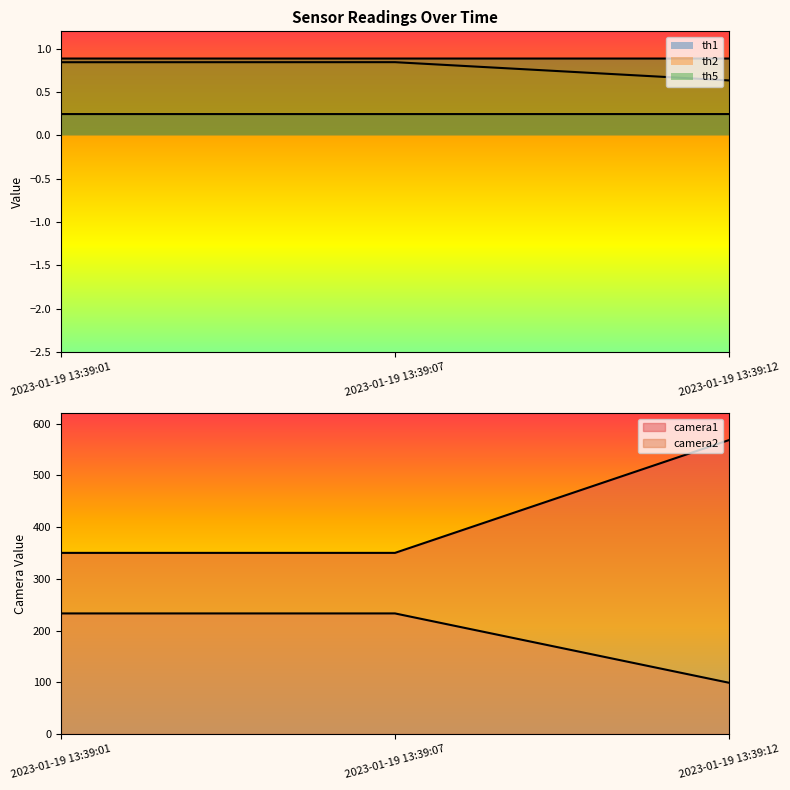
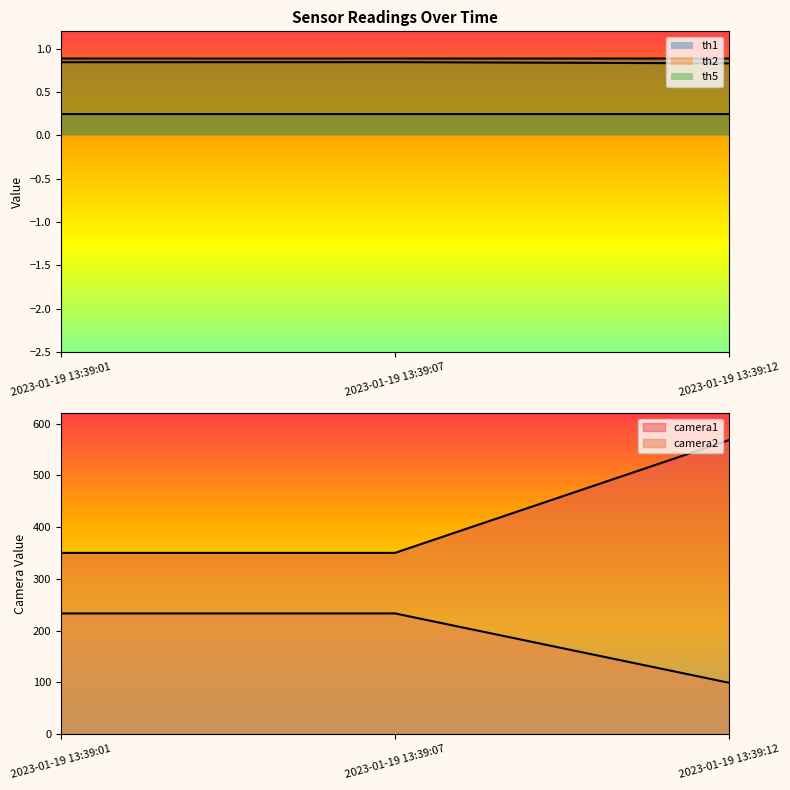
  {
    "Sensor Readings Over Time": {
      "th1": {
        "2023-01-19 13:39:01": 0.2,
        "2023-01-19 13:39:07": 0.2,
        "2023-01-19 13:39:12": 0.2
      },
      "th2": {
        "2023-01-19 13:39:01": 0.8,
        "2023-01-19 13:39:07": 0.8,
-       "2023-01-19 13:39:12": 0.6
+       "2023-01-19 13:39:12": 0.8
      },
      "th5": {
        "2023-01-19 13:39:01": 0.9,
        "2023-01-19 13:39:07": 0.9,
        "2023-01-19 13:39:12": 0.9
      }
    }
  }
